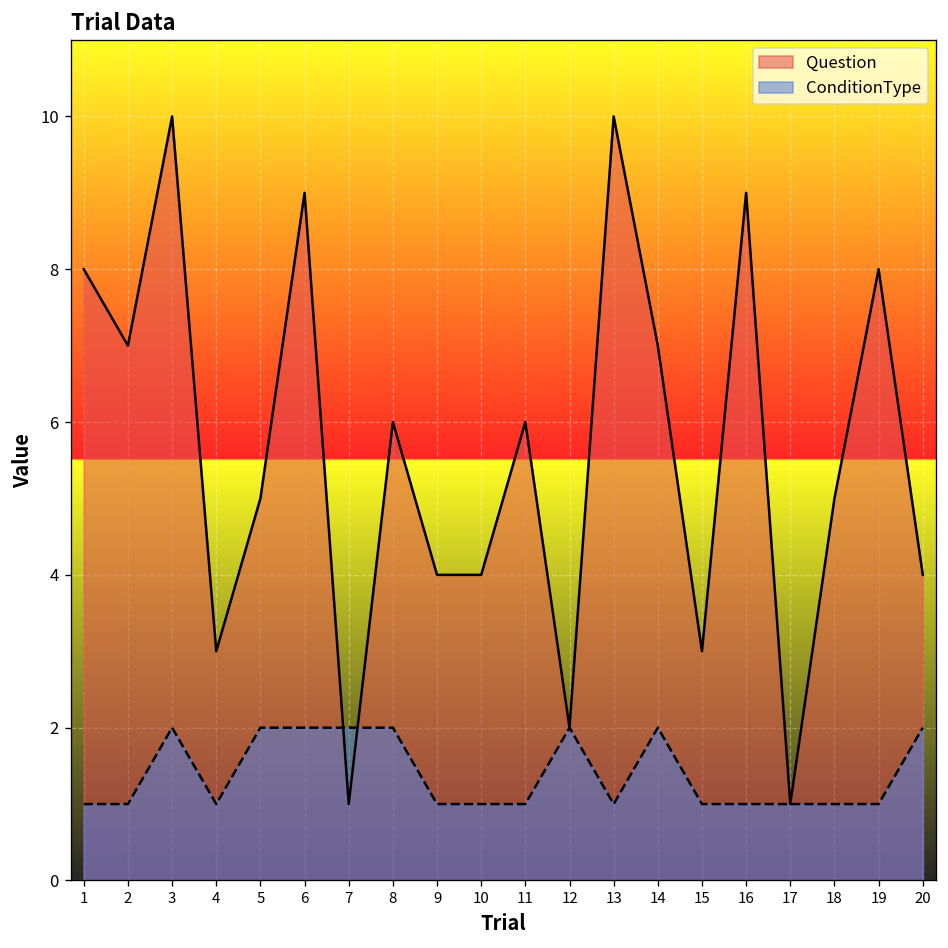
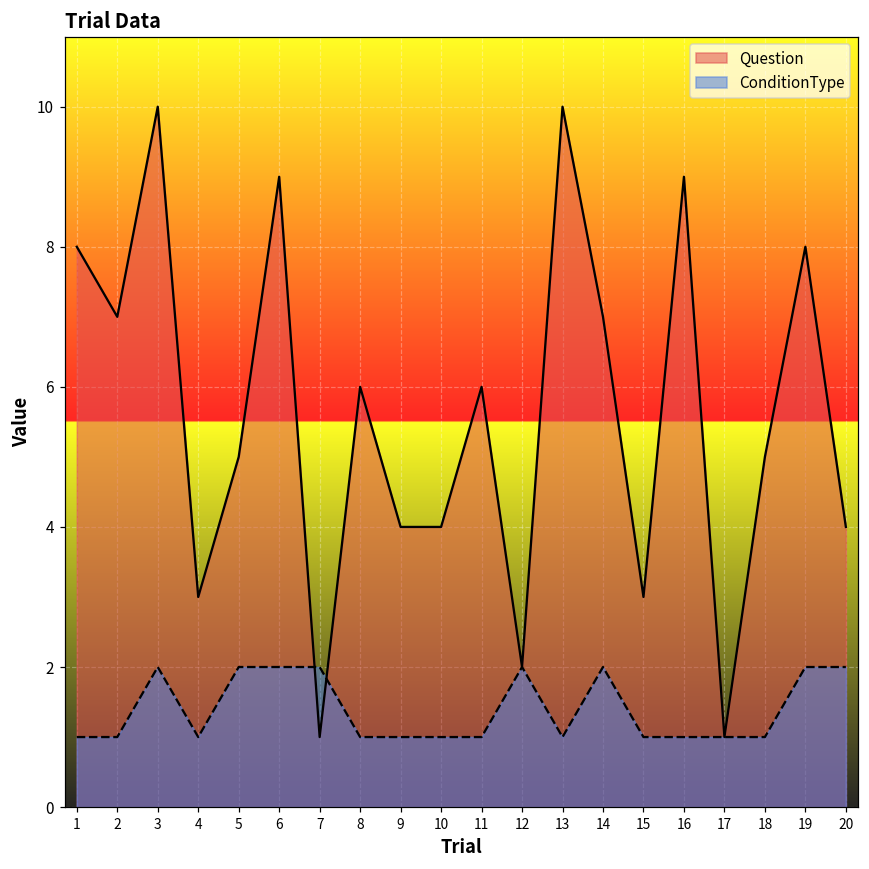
  {
    "Question": {
      "1": 8,
      "2": 7,
      "3": 10,
      "4": 3,
      "5": 5,
      "6": 9,
      "7": 1,
      "8": 6,
      "9": 4,
      "10": 4,
      "11": 6,
      "13": 10,
      "14": 7,
      "15": 3,
      "16": 9,
      "18": 5,
      "19": 8,
      "20": 4
    },
    "ConditionType": {
      "1": 1,
      "2": 1,
      "3": 2,
      "4": 1,
      "5": 2,
      "6": 2,
      "7": 2,
-     "8": 2,
+     "8": 1,
      "9": 1,
      "10": 1,
      "11": 1,
      "13": 1,
      "14": 2,
      "15": 1,
      "16": 1,
      "18": 1,
-     "19": 1,
+     "19": 2,
      "20": 2
    }
  }
